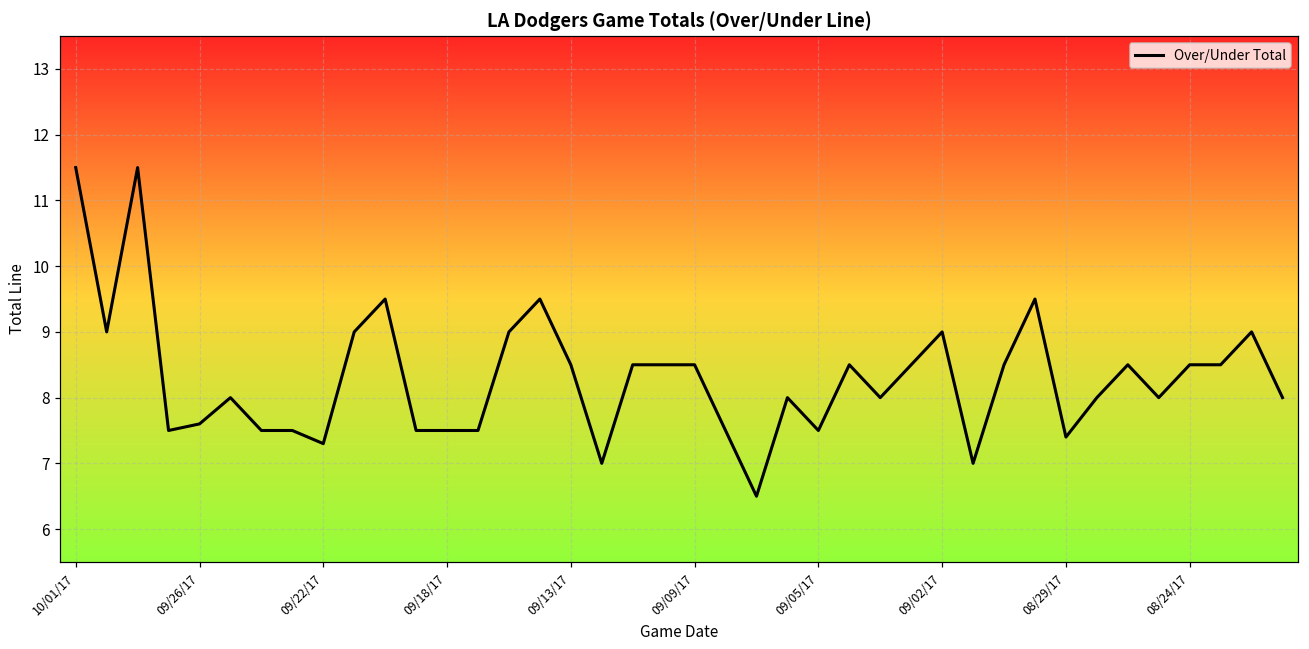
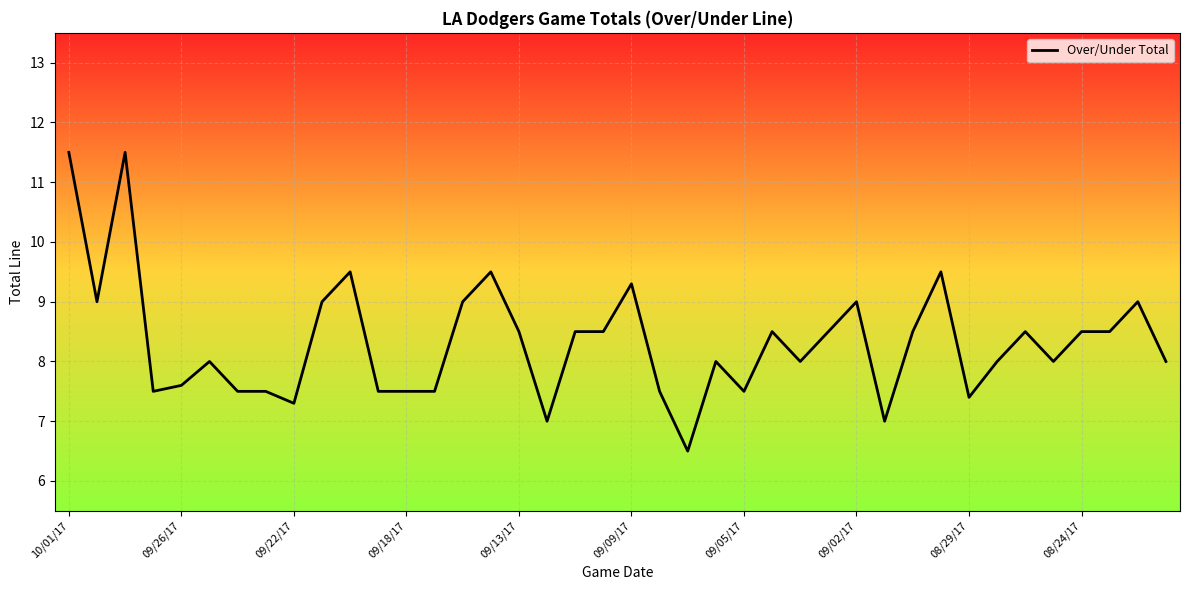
  {
    "10/01/17": 11.5,
    "09/26/17": 7.6,
    "09/22/17": 7.3,
    "09/18/17": 7.5,
    "09/13/17": 8.5,
-   "09/09/17": 8.5,
+   "09/09/17": 9.3,
    "09/05/17": 7.5,
    "08/29/17": 7.4,
    "08/24/17": 8.5
  }
